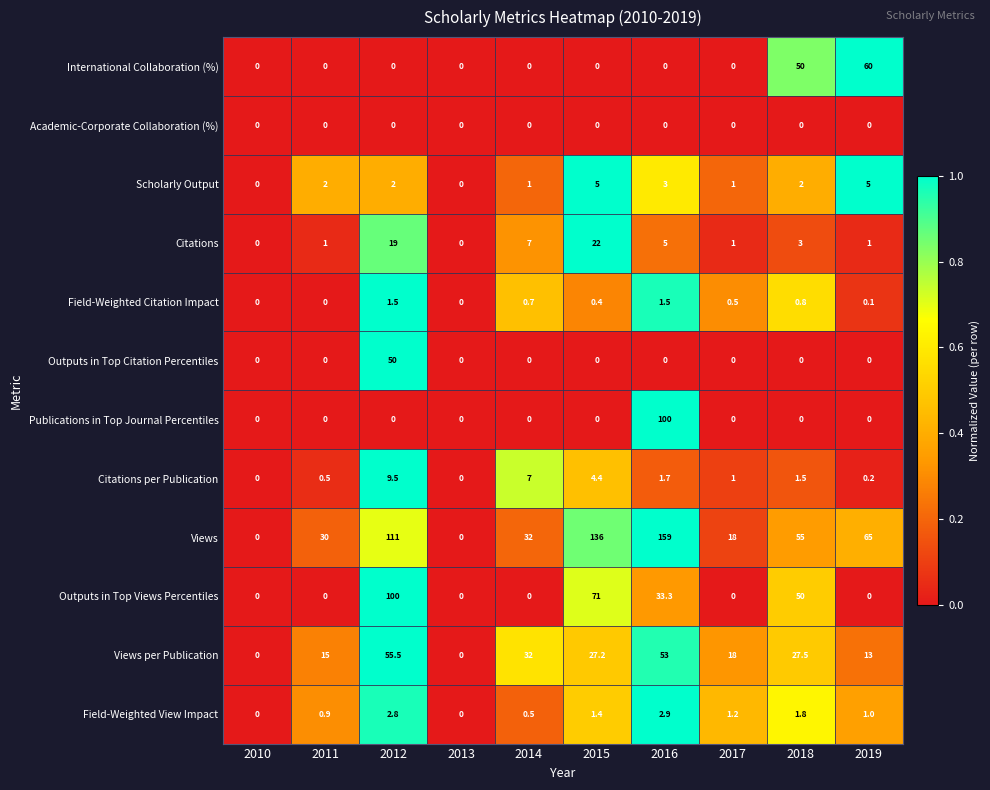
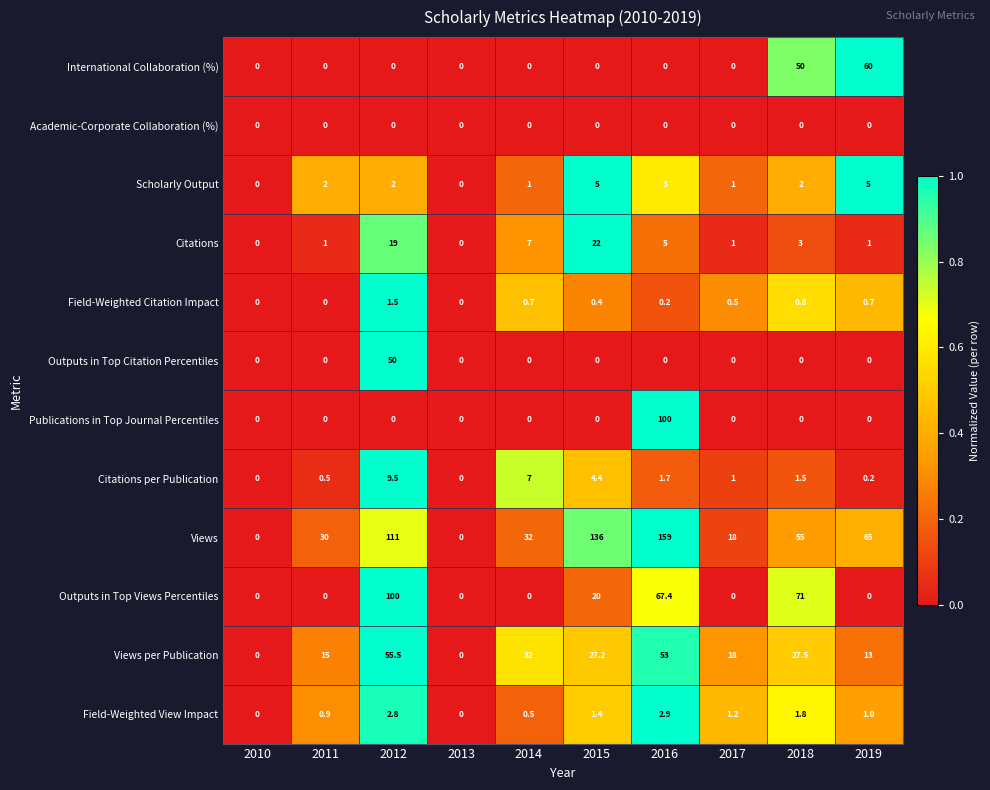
  {
    "International Collaboration (%)": {
      "2010": 0,
      "2011": 0,
      "2012": 0,
      "2013": 0,
      "2014": 0,
      "2015": 0,
      "2016": 0,
      "2017": 0,
      "2018": 50,
      "2019": 60
    },
    "Academic-Corporate Collaboration (%)": {
      "2010": 0,
      "2011": 0,
      "2012": 0,
      "2013": 0,
      "2014": 0,
      "2015": 0,
      "2016": 0,
      "2017": 0,
      "2018": 0,
      "2019": 0
    },
    "Scholarly Output": {
      "2010": 0,
      "2011": 2,
      "2012": 2,
      "2013": 0,
      "2014": 1,
      "2015": 5,
      "2016": 3,
      "2017": 1,
      "2018": 2,
      "2019": 5
    },
    "Citations": {
      "2010": 0,
      "2011": 1,
      "2012": 19,
      "2013": 0,
      "2014": 7,
      "2015": 22,
      "2016": 5,
      "2017": 1,
      "2018": 3,
      "2019": 1
    },
    "Field-Weighted Citation Impact": {
      "2010": 0,
      "2011": 0,
      "2012": 1.5,
      "2013": 0,
      "2014": 0.7,
      "2015": 0.4,
-     "2016": 1.5,
+     "2016": 0.2,
      "2017": 0.5,
      "2018": 0.8,
-     "2019": 0.1
+     "2019": 0.7
    },
    "Outputs in Top Citation Percentiles": {
      "2010": 0,
      "2011": 0,
      "2012": 50,
      "2013": 0,
      "2014": 0,
      "2015": 0,
      "2016": 0,
      "2017": 0,
      "2018": 0,
      "2019": 0
    },
    "Publications in Top Journal Percentiles": {
      "2010": 0,
      "2011": 0,
      "2012": 0,
      "2013": 0,
      "2014": 0,
      "2015": 0,
      "2016": 100,
      "2017": 0,
      "2018": 0,
      "2019": 0
    },
    "Citations per Publication": {
      "2010": 0,
      "2011": 0.5,
      "2012": 9.5,
      "2013": 0,
      "2014": 7,
      "2015": 4.4,
      "2016": 1.7,
      "2017": 1,
      "2018": 1.5,
      "2019": 0.2
    },
    "Views": {
      "2010": 0,
      "2011": 30,
      "2012": 111,
      "2013": 0,
      "2014": 32,
      "2015": 136,
      "2016": 159,
      "2017": 18,
      "2018": 55,
      "2019": 65
    },
    "Outputs in Top Views Percentiles": {
      "2010": 0,
      "2011": 0,
      "2012": 100,
      "2013": 0,
      "2014": 0,
-     "2015": 71,
-     "2016": 33.3,
+     "2015": 20,
+     "2016": 67.4,
      "2017": 0,
-     "2018": 50,
+     "2018": 71,
      "2019": 0
    },
    "Views per Publication": {
      "2010": 0,
      "2011": 15,
      "2012": 55.5,
      "2013": 0,
      "2014": 32,
      "2015": 27.2,
      "2016": 53,
      "2017": 18,
      "2018": 27.5,
      "2019": 13
    },
    "Field-Weighted View Impact": {
      "2010": 0,
      "2011": 0.9,
      "2012": 2.8,
      "2013": 0,
      "2014": 0.5,
      "2015": 1.4,
      "2016": 2.9,
      "2017": 1.2,
      "2018": 1.8,
      "2019": 1.0
    }
  }
